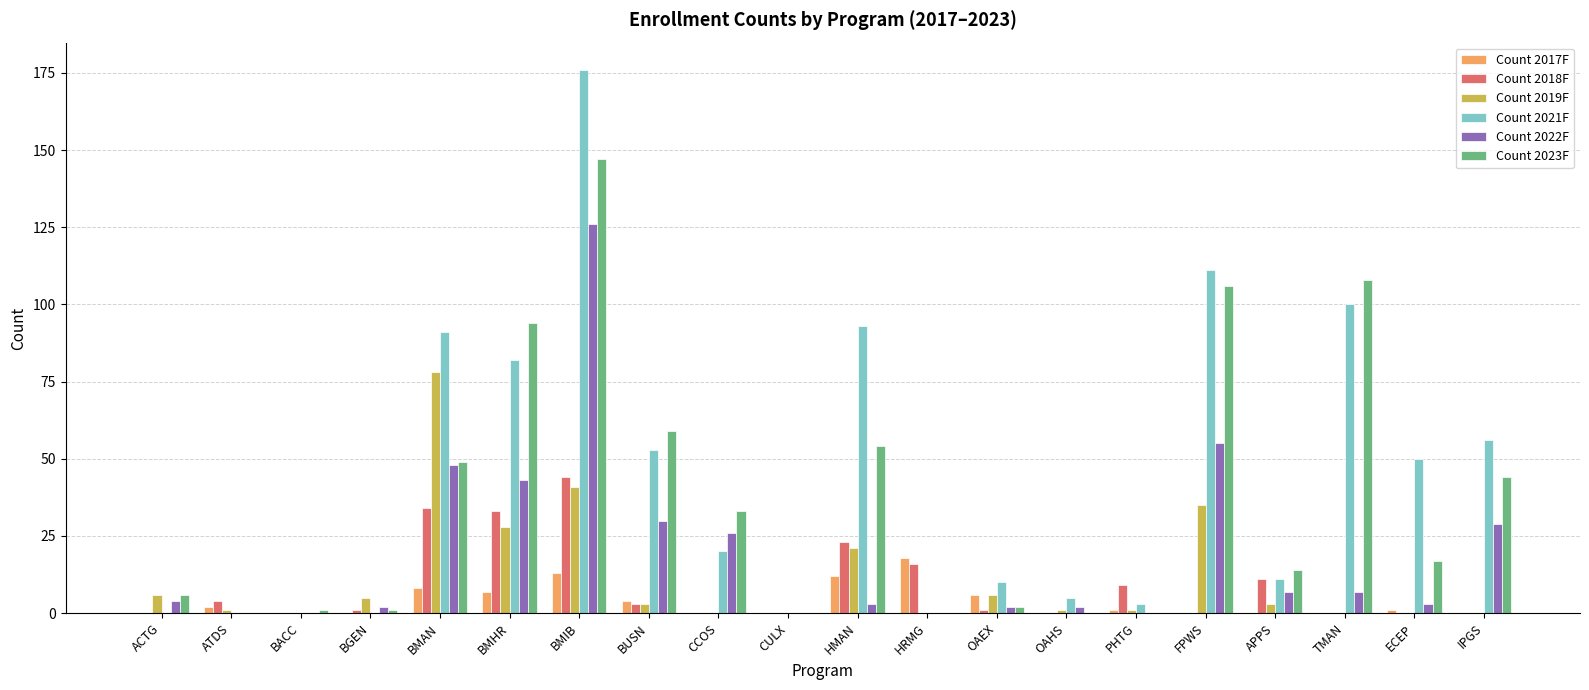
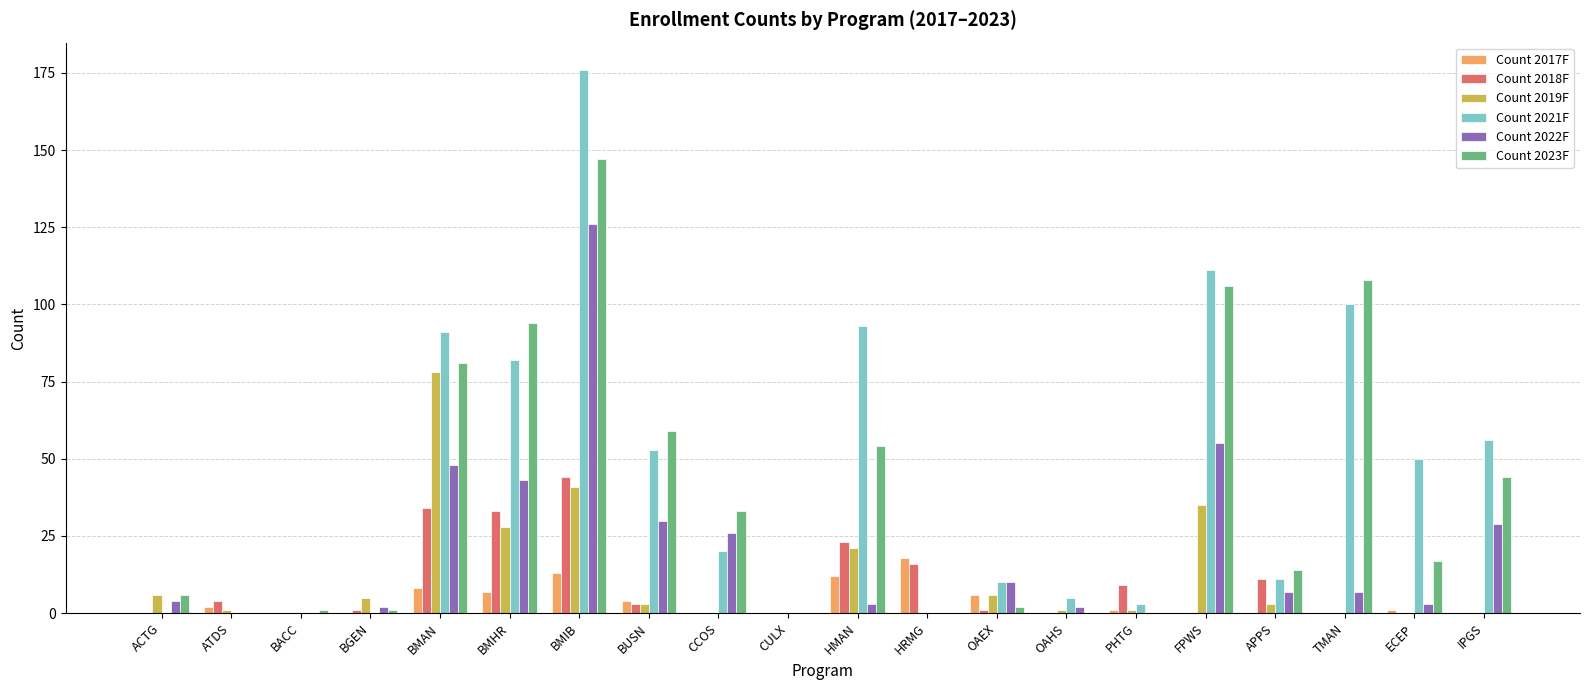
  {
    "Count 2018F": {
      "ACTG": 0,
      "ATDS": 4,
      "BACC": 0,
      "BGEN": 1,
      "BMAN": 34,
      "BMHR": 33,
      "BMIB": 44,
      "BUSN": 3,
      "CCOS": 0,
      "CULX": 0,
      "HMAN": 23,
      "HRMG": 16,
      "OAEX": 1,
      "OAHS": 0,
      "PHTG": 9,
      "FPWS": 0,
      "APPS": 11,
      "TMAN": 0,
      "ECEP": 0,
      "IPGS": 0
    },
    "Count 2021F": {
      "ACTG": 0,
      "ATDS": 0,
      "BACC": 0,
      "BGEN": 0,
      "BMAN": 91,
      "BMHR": 82,
      "BMIB": 176,
      "BUSN": 53,
      "CCOS": 20,
      "CULX": 0,
      "HMAN": 93,
      "HRMG": 0,
      "OAEX": 10,
      "OAHS": 5,
      "PHTG": 3,
      "FPWS": 111,
      "APPS": 11,
      "TMAN": 100,
      "ECEP": 50,
      "IPGS": 56
    },
    "Count 2022F": {
      "ACTG": 4,
      "ATDS": 0,
      "BACC": 0,
      "BGEN": 2,
      "BMAN": 48,
      "BMHR": 43,
      "BMIB": 126,
      "BUSN": 30,
      "CCOS": 26,
      "CULX": 0,
      "HMAN": 3,
      "HRMG": 0,
-     "OAEX": 2,
+     "OAEX": 10,
      "OAHS": 2,
      "PHTG": 0,
      "FPWS": 55,
      "APPS": 7,
      "TMAN": 7,
      "ECEP": 3,
      "IPGS": 29
    },
    "Count 2023F": {
      "ACTG": 6,
      "ATDS": 0,
      "BACC": 1,
      "BGEN": 1,
-     "BMAN": 49,
+     "BMAN": 81,
      "BMHR": 94,
      "BMIB": 147,
      "BUSN": 59,
      "CCOS": 33,
      "CULX": 0,
      "HMAN": 54,
      "HRMG": 0,
      "OAEX": 2,
      "OAHS": 0,
      "PHTG": 0,
      "FPWS": 106,
      "APPS": 14,
      "TMAN": 108,
      "ECEP": 17,
      "IPGS": 44
    }
  }
